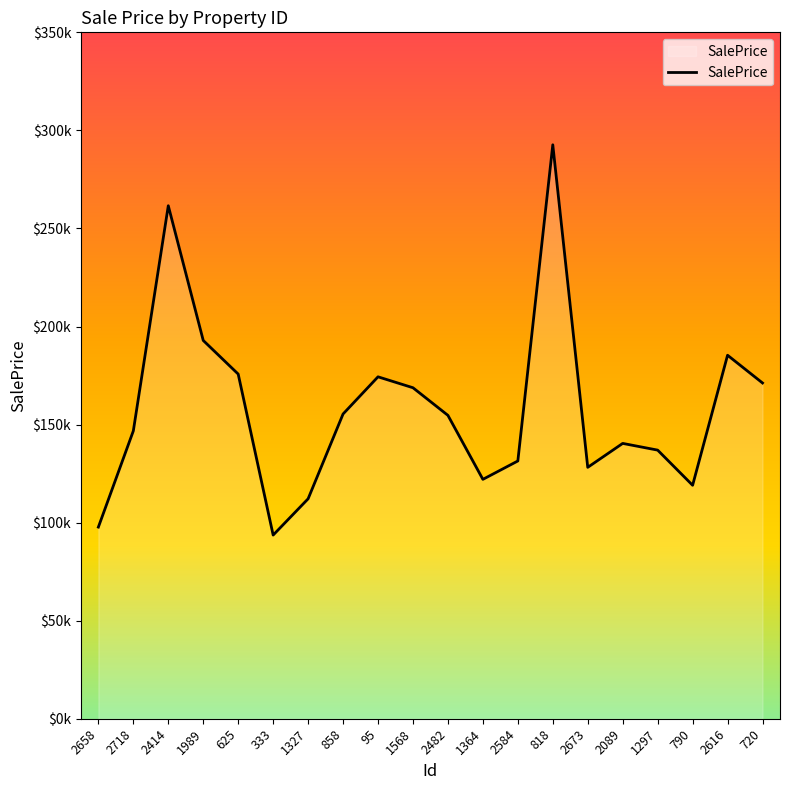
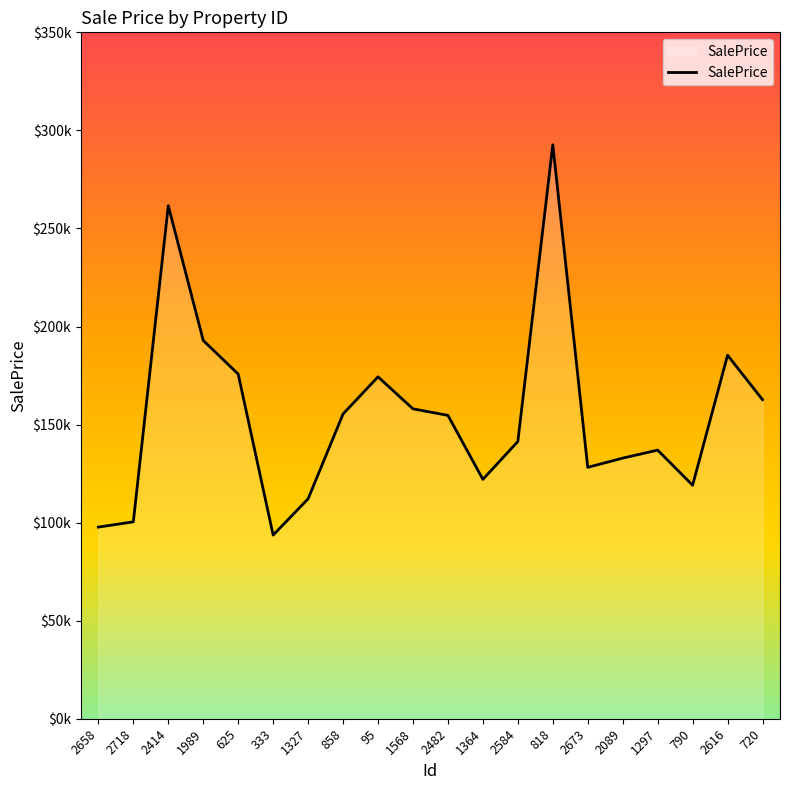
  {
    "2658": "$98000",
-   "2718": "$147000",
+   "2718": "$100000",
    "2414": "$262000",
    "1989": "$193000",
    "625": "$176000",
    "333": "$94000",
    "1327": "$112000",
    "858": "$155000",
    "95": "$174000",
-   "1568": "$169000",
+   "1568": "$158000",
    "2482": "$155000",
    "1364": "$122000",
-   "2584": "$131000",
+   "2584": "$141000",
    "818": "$293000",
    "2673": "$128000",
-   "2089": "$140000",
+   "2089": "$133000",
    "1297": "$137000",
    "790": "$119000",
    "2616": "$185000",
-   "720": "$171000"
+   "720": "$163000"
  }
